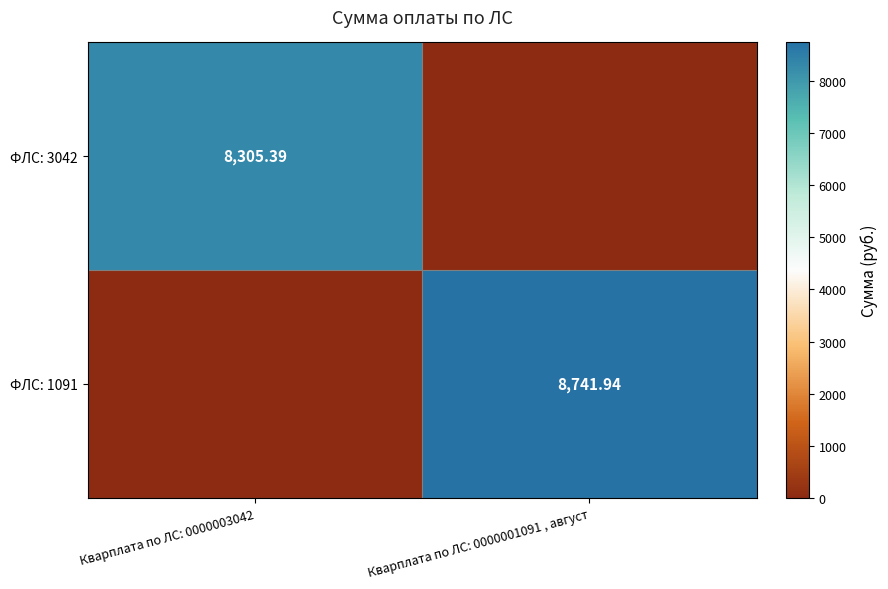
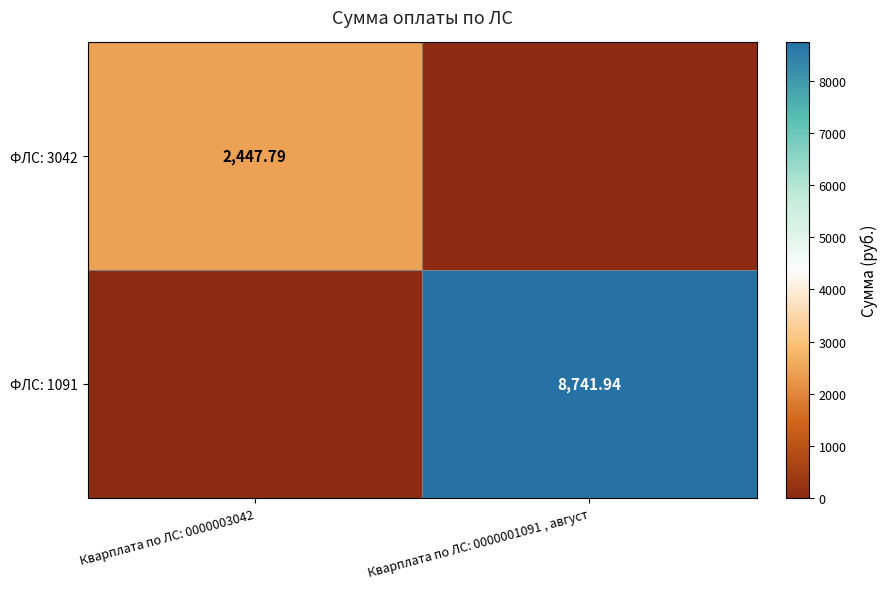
  {
    "ФЛС: 3042": {
-     "Кварплата по ЛС: 0000003042": "8,305.39"
+     "Кварплата по ЛС: 0000003042": "2,447.79"
    },
    "ФЛС: 1091": {
      "Кварплата по ЛС: 0000001091 , август": "8,741.94"
    }
  }
